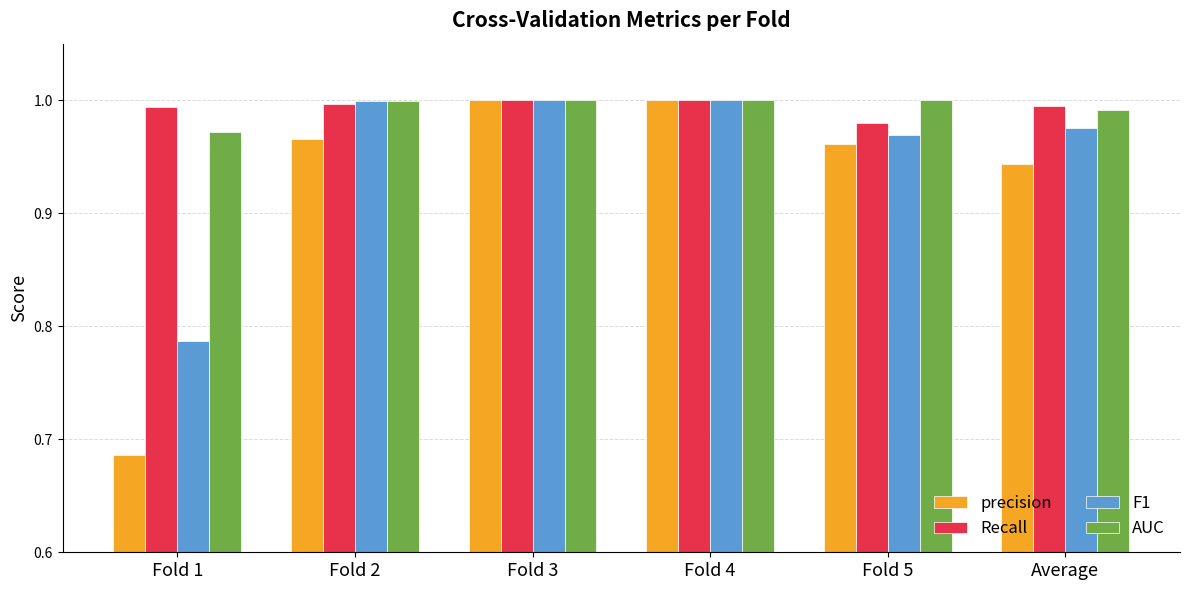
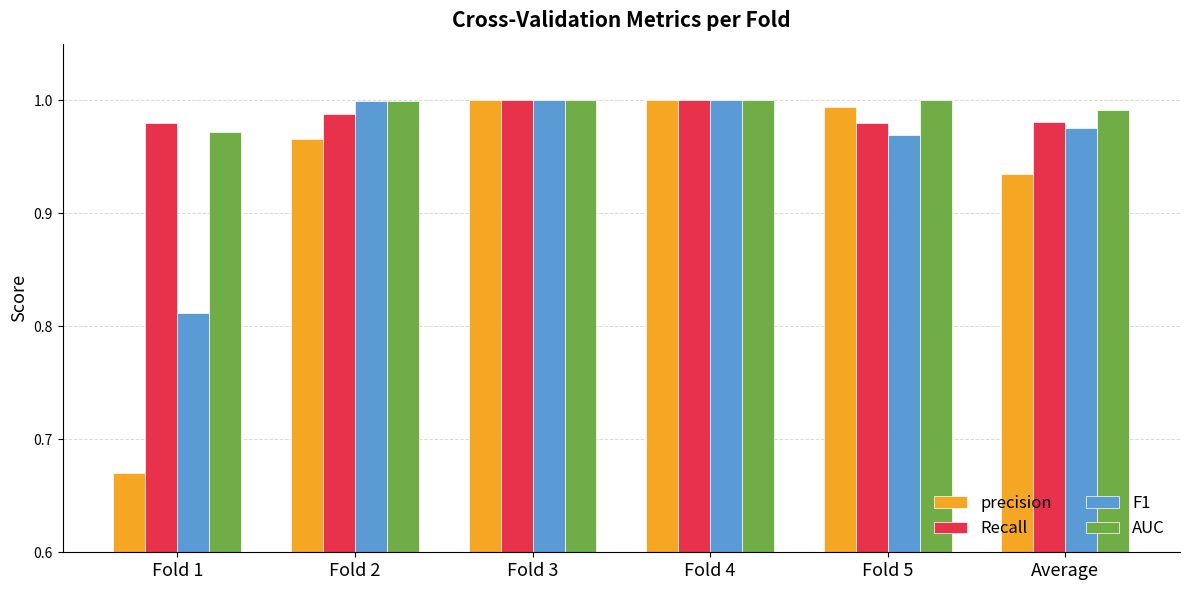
  {
    "precision": {
-     "Fold 1": 0.686,
+     "Fold 1": 0.670,
      "Fold 2": 0.966,
      "Fold 3": 1.000,
      "Fold 4": 1.000,
-     "Fold 5": 0.962,
-     "Average": 0.944
+     "Fold 5": 0.994,
+     "Average": 0.935
    },
    "Recall": {
-     "Fold 1": 0.994,
-     "Fold 2": 0.997,
+     "Fold 1": 0.980,
+     "Fold 2": 0.988,
      "Fold 3": 1.000,
      "Fold 4": 1.000,
      "Fold 5": 0.980,
-     "Average": 0.995
+     "Average": 0.981
    },
    "F1": {
-     "Fold 1": 0.787,
+     "Fold 1": 0.812,
      "Fold 2": 0.999,
      "Fold 3": 1.000,
      "Fold 4": 1.000,
      "Fold 5": 0.969,
      "Average": 0.976
    },
    "AUC": {
      "Fold 1": 0.972,
      "Fold 2": 1.000,
      "Fold 3": 1.000,
      "Fold 4": 1.000,
      "Fold 5": 1.000,
      "Average": 0.992
    }
  }
